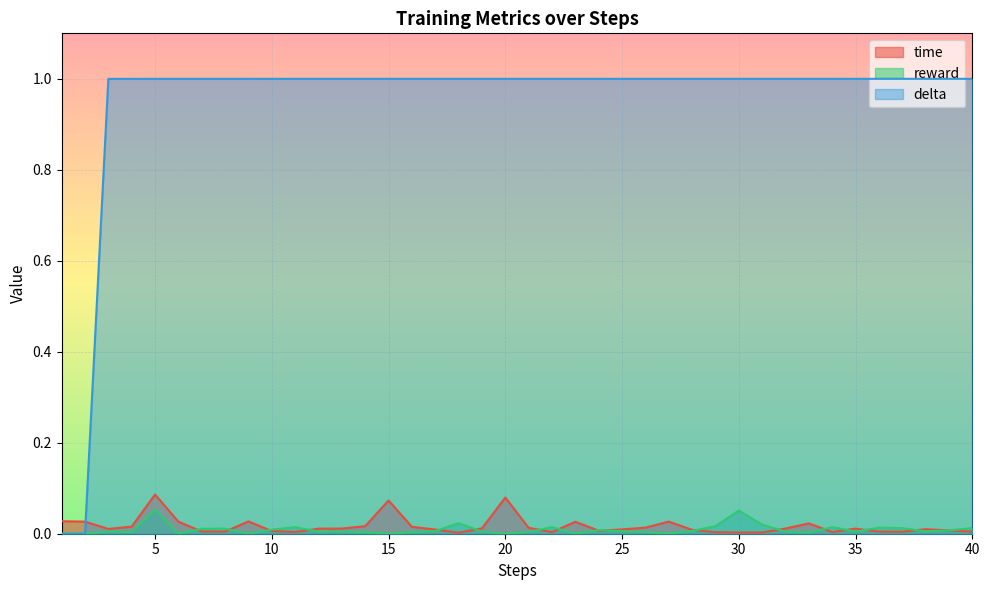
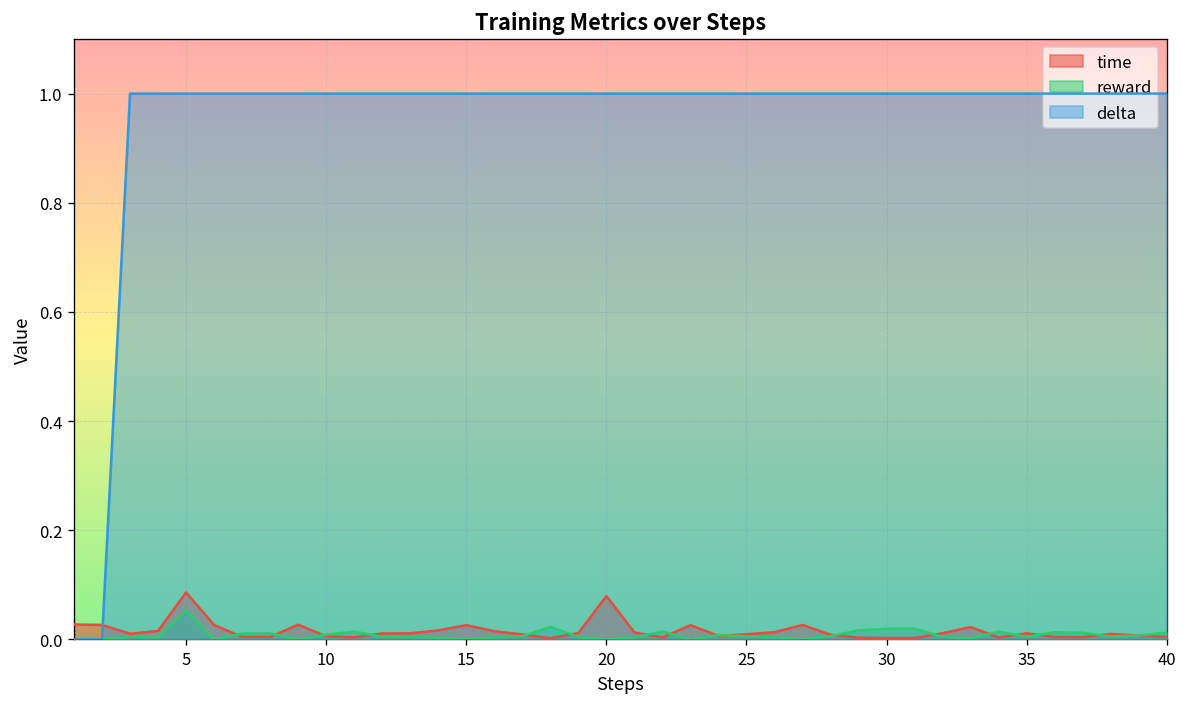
  {
    "time": {
      "5": 0.09,
-     "15": 0.07,
+     "15": 0.03,
      "20": 0.08,
      "30": 0.00,
      "35": 0.01,
      "40": 0.00
    },
    "reward": {
      "5": 0.05,
      "15": 0.00,
      "20": 0.00,
-     "30": 0.05,
+     "30": 0.02,
      "35": 0.00,
      "40": 0.01
    },
    "delta": {
      "5": 1.00,
      "10": 1.00,
      "15": 1.00,
      "20": 1.00,
      "25": 1.00,
      "30": 1.00,
      "35": 1.00,
      "40": 1.00
    }
  }
